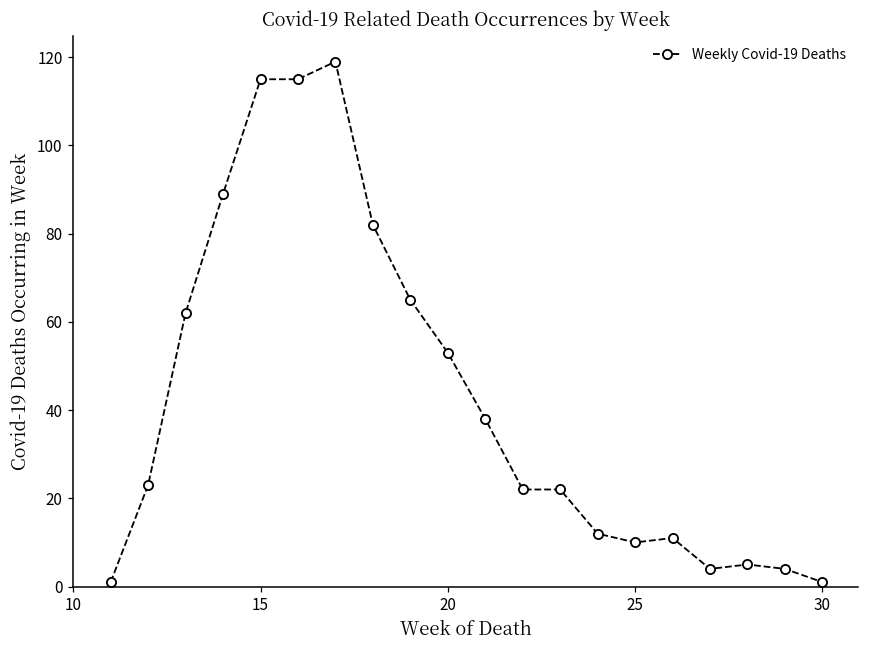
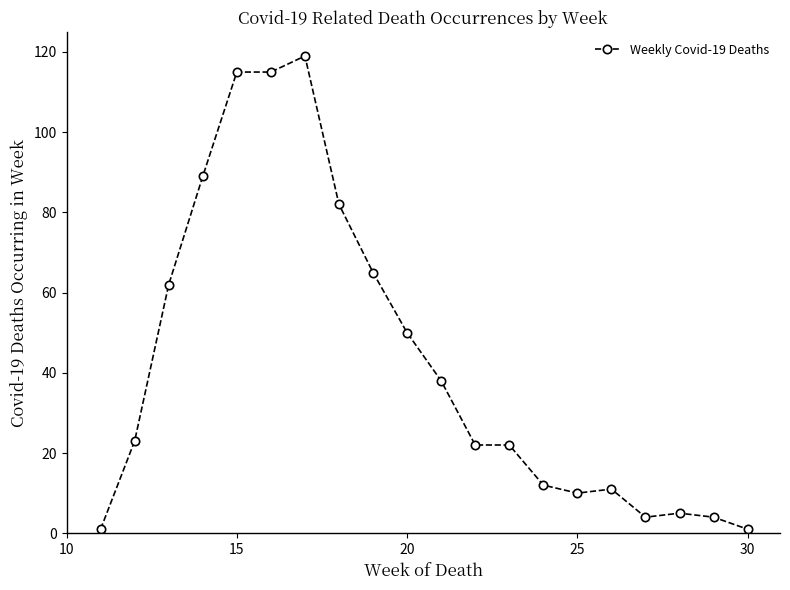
  {
    "15": 115,
-   "20": 53,
+   "20": 50,
    "25": 10,
    "30": 1
  }
